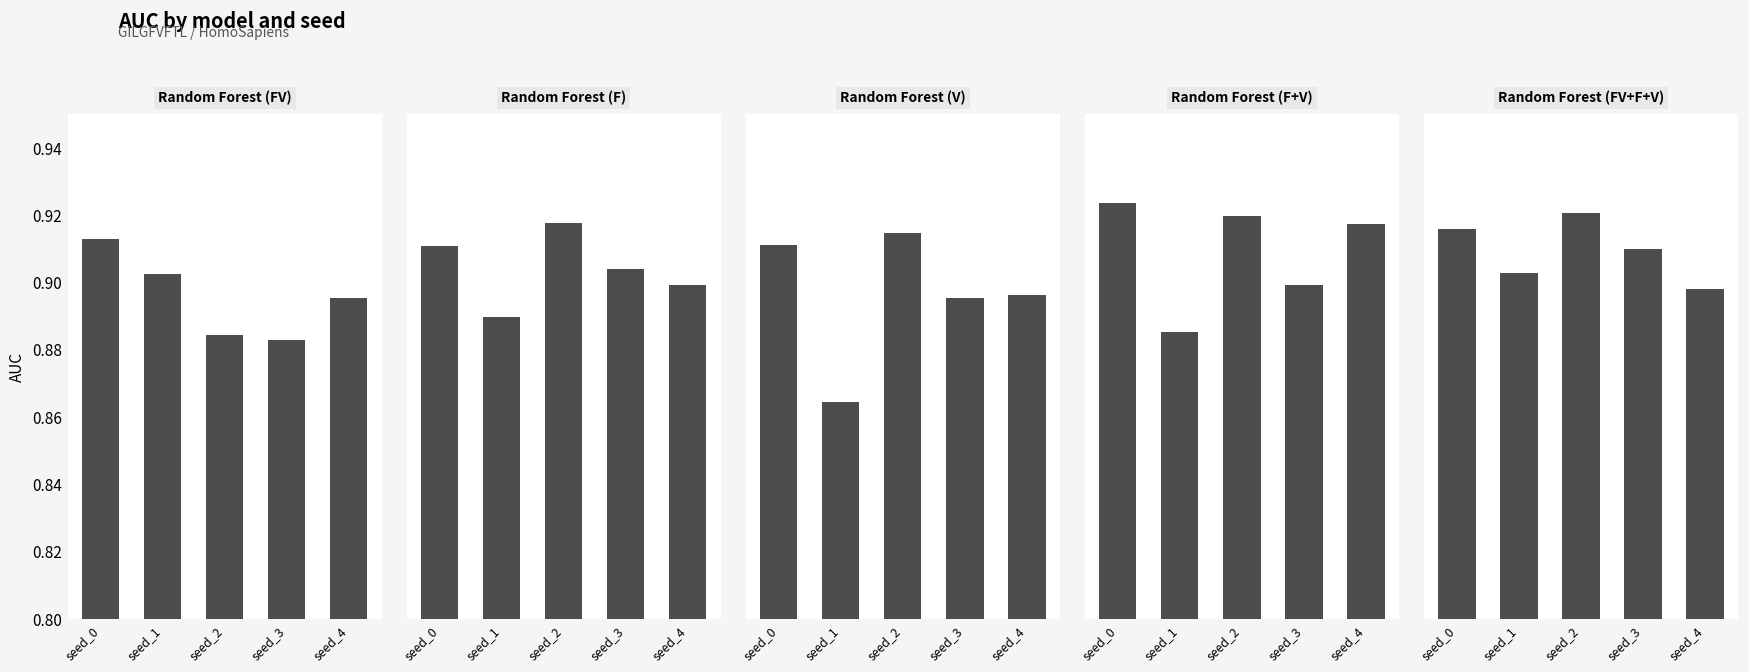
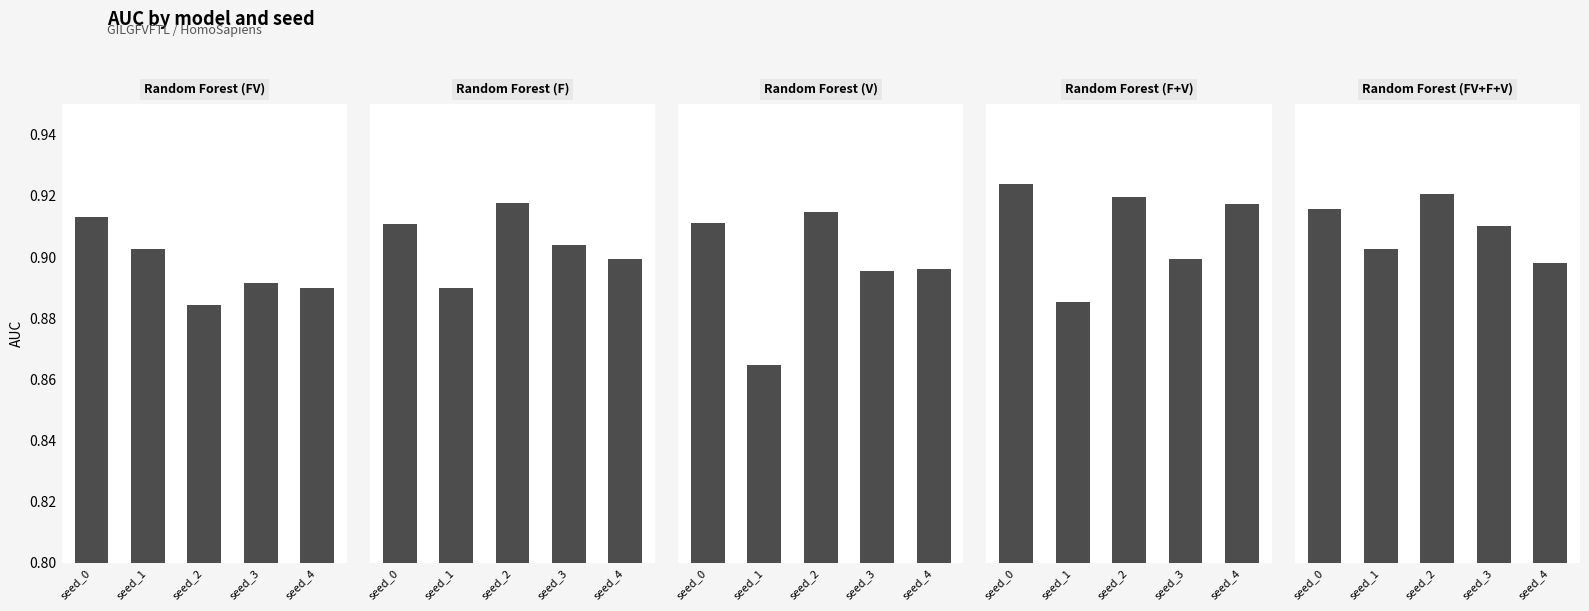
  {
    "Random Forest (FV)": {
      "seed_0": 0.913,
      "seed_1": 0.903,
      "seed_2": 0.884,
-     "seed_3": 0.883,
-     "seed_4": 0.896
+     "seed_3": 0.892,
+     "seed_4": 0.890
    }
  }
